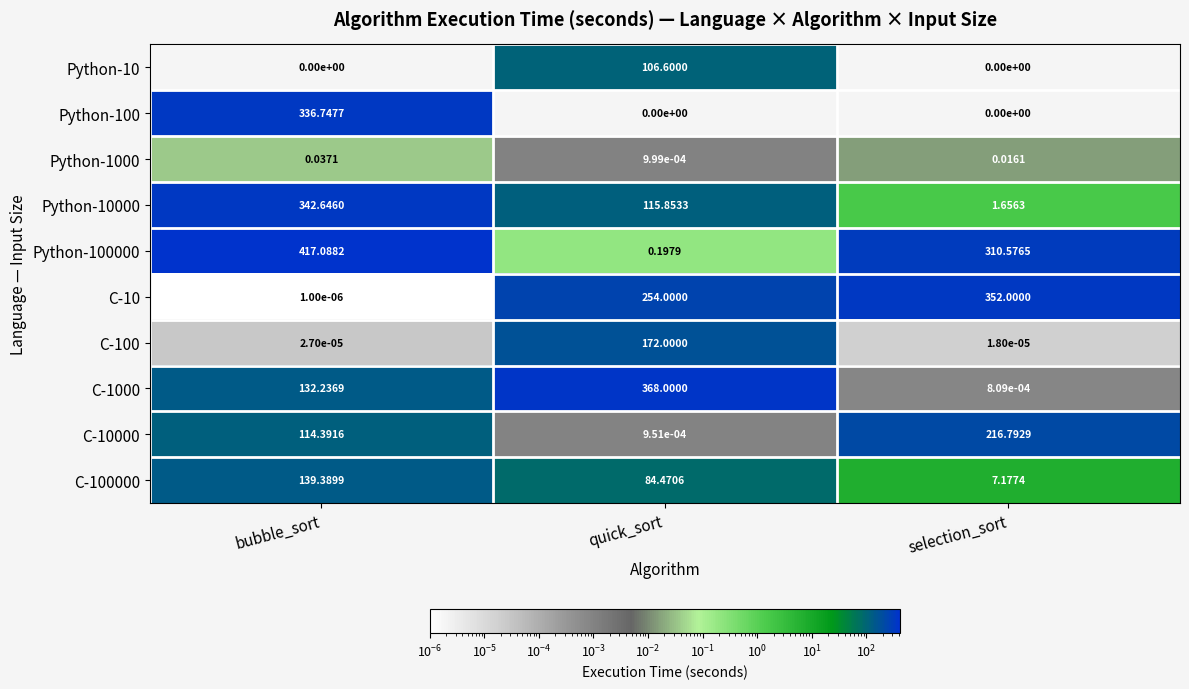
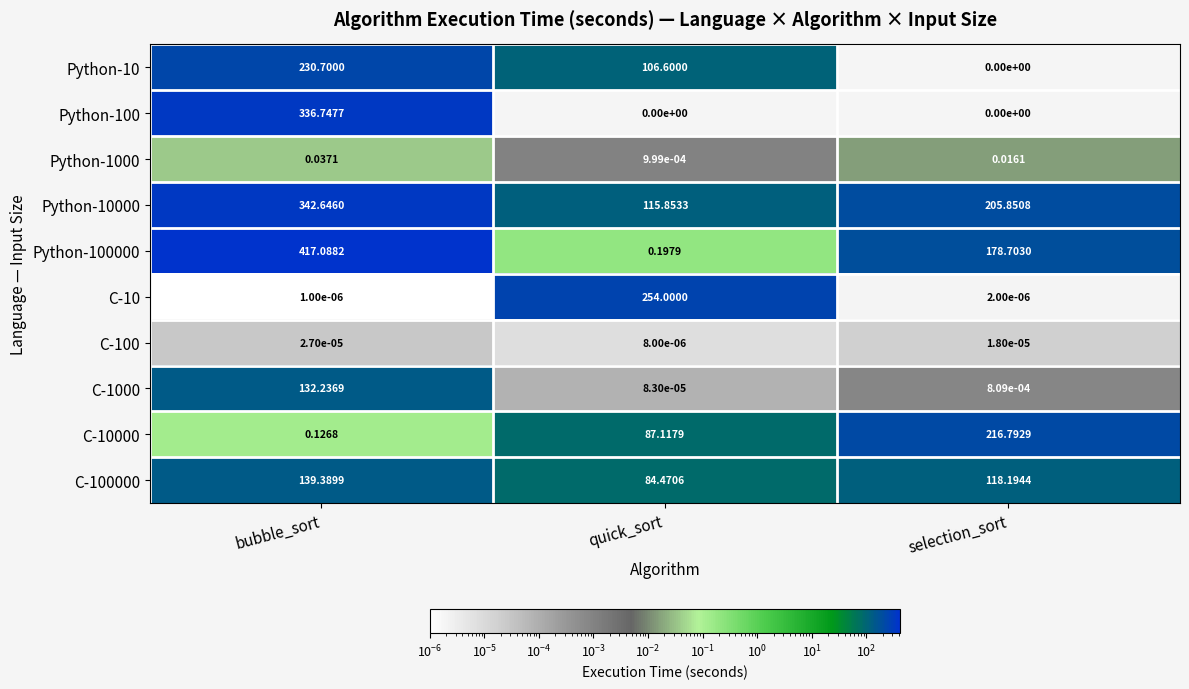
  {
    "Python-10": {
-     "bubble_sort": "0.00e+00",
+     "bubble_sort": "230.7000",
      "quick_sort": "106.6000",
      "selection_sort": "0.00e+00"
    },
    "Python-100": {
      "bubble_sort": "336.7477",
      "quick_sort": "0.00e+00",
      "selection_sort": "0.00e+00"
    },
    "Python-1000": {
      "bubble_sort": "0.0371",
      "quick_sort": "9.99e-04",
      "selection_sort": "0.0161"
    },
    "Python-10000": {
      "bubble_sort": "342.6460",
      "quick_sort": "115.8533",
-     "selection_sort": "1.6563"
+     "selection_sort": "205.8508"
    },
    "Python-100000": {
      "bubble_sort": "417.0882",
      "quick_sort": "0.1979",
-     "selection_sort": "310.5765"
+     "selection_sort": "178.7030"
    },
    "C-10": {
      "bubble_sort": "1.00e-06",
      "quick_sort": "254.0000",
-     "selection_sort": "352.0000"
+     "selection_sort": "2.00e-06"
    },
    "C-100": {
      "bubble_sort": "2.70e-05",
-     "quick_sort": "172.0000",
+     "quick_sort": "8.00e-06",
      "selection_sort": "1.80e-05"
    },
    "C-1000": {
      "bubble_sort": "132.2369",
-     "quick_sort": "368.0000",
+     "quick_sort": "8.30e-05",
      "selection_sort": "8.09e-04"
    },
    "C-10000": {
-     "bubble_sort": "114.3916",
-     "quick_sort": "9.51e-04",
+     "bubble_sort": "0.1268",
+     "quick_sort": "87.1179",
      "selection_sort": "216.7929"
    },
    "C-100000": {
      "bubble_sort": "139.3899",
      "quick_sort": "84.4706",
-     "selection_sort": "7.1774"
+     "selection_sort": "118.1944"
    }
  }
